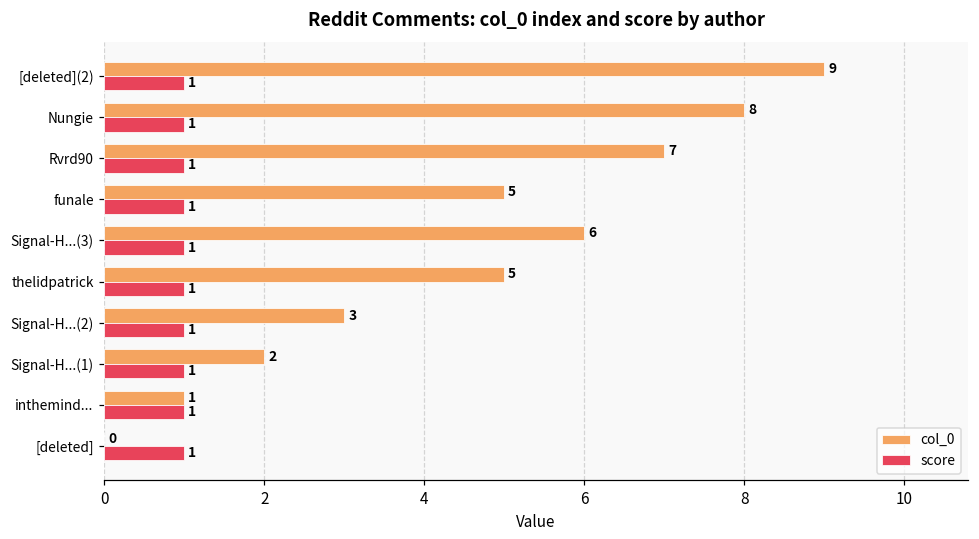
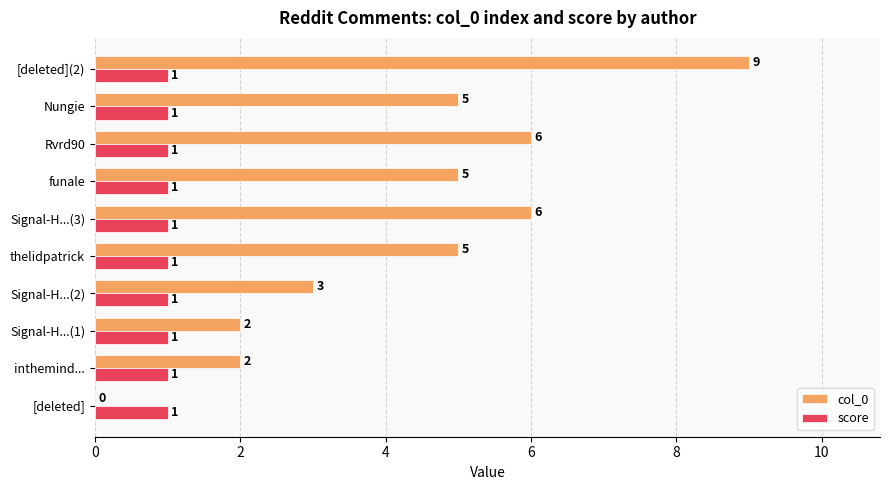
  {
    "col_0": {
      "[deleted](2)": 9,
-     "Nungie": 8,
-     "Rvrd90": 7,
+     "Nungie": 5,
+     "Rvrd90": 6,
      "funale": 5,
      "Signal-H...(3)": 6,
      "thelidpatrick": 5,
      "Signal-H...(2)": 3,
      "Signal-H...(1)": 2,
-     "inthemind...": 1,
+     "inthemind...": 2,
      "[deleted]": 0
    },
    "score": {
      "[deleted](2)": 1,
      "Nungie": 1,
      "Rvrd90": 1,
      "funale": 1,
      "Signal-H...(3)": 1,
      "thelidpatrick": 1,
      "Signal-H...(2)": 1,
      "Signal-H...(1)": 1,
      "inthemind...": 1,
      "[deleted]": 1
    }
  }
